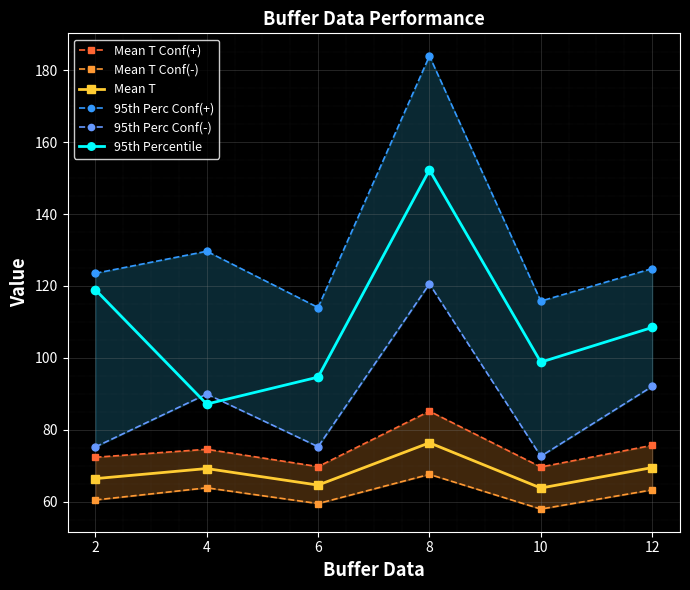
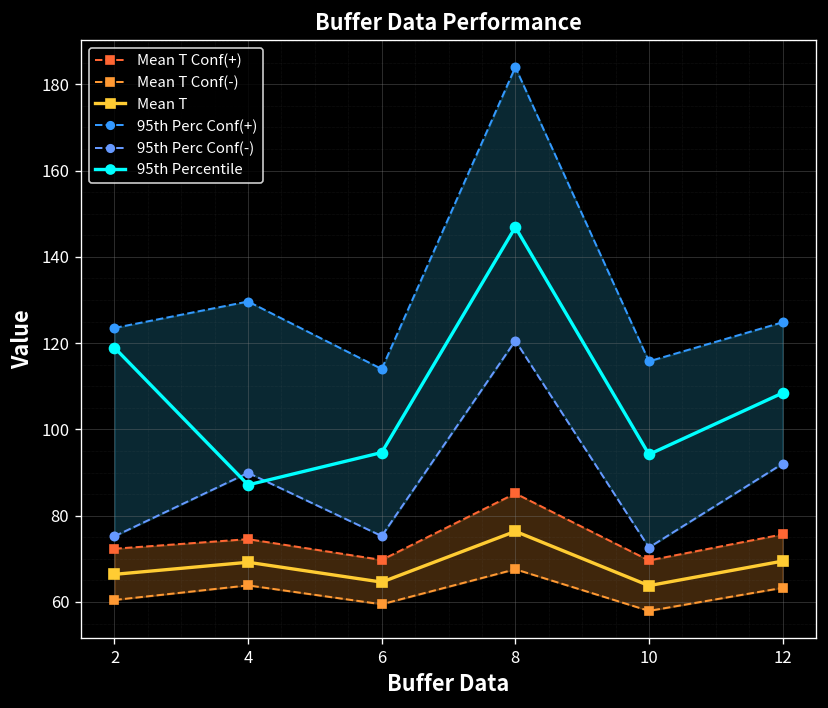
  {
    "95th Percentile": {
      "2": 119,
      "4": 87,
      "6": 95,
-     "8": 152,
-     "10": 99,
+     "8": 147,
+     "10": 94,
      "12": 108
    }
  }
